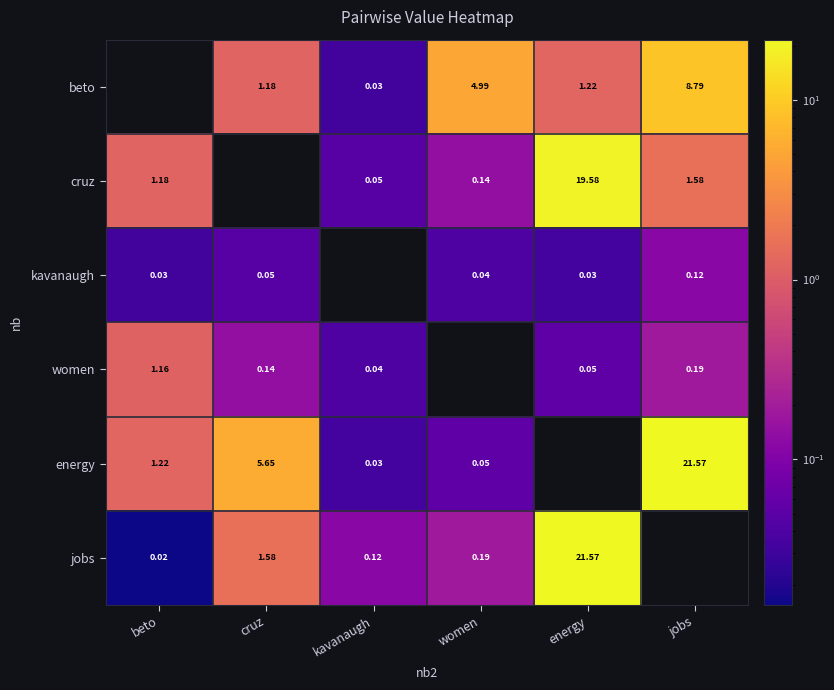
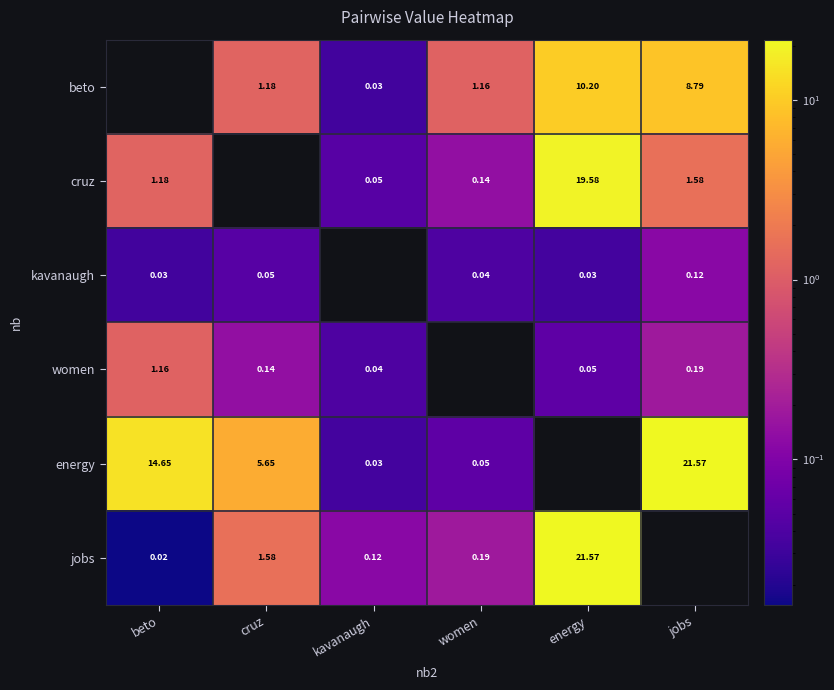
  {
    "beto": {
      "cruz": 1.18,
      "kavanaugh": 0.03,
-     "women": 4.99,
-     "energy": 1.22,
+     "women": 1.16,
+     "energy": 10.20,
      "jobs": 8.79
    },
    "cruz": {
      "beto": 1.18,
      "kavanaugh": 0.05,
      "women": 0.14,
      "energy": 19.58,
      "jobs": 1.58
    },
    "kavanaugh": {
      "beto": 0.03,
      "cruz": 0.05,
      "women": 0.04,
      "energy": 0.03,
      "jobs": 0.12
    },
    "women": {
      "beto": 1.16,
      "cruz": 0.14,
      "kavanaugh": 0.04,
      "energy": 0.05,
      "jobs": 0.19
    },
    "energy": {
-     "beto": 1.22,
+     "beto": 14.65,
      "cruz": 5.65,
      "kavanaugh": 0.03,
      "women": 0.05,
      "jobs": 21.57
    },
    "jobs": {
      "beto": 0.02,
      "cruz": 1.58,
      "kavanaugh": 0.12,
      "women": 0.19,
      "energy": 21.57
    }
  }
